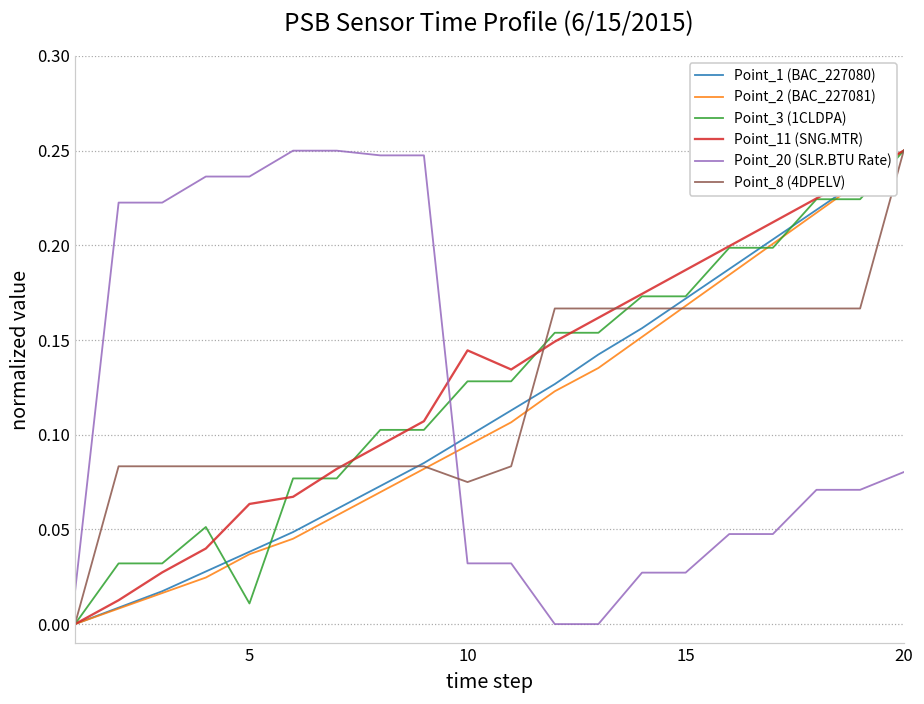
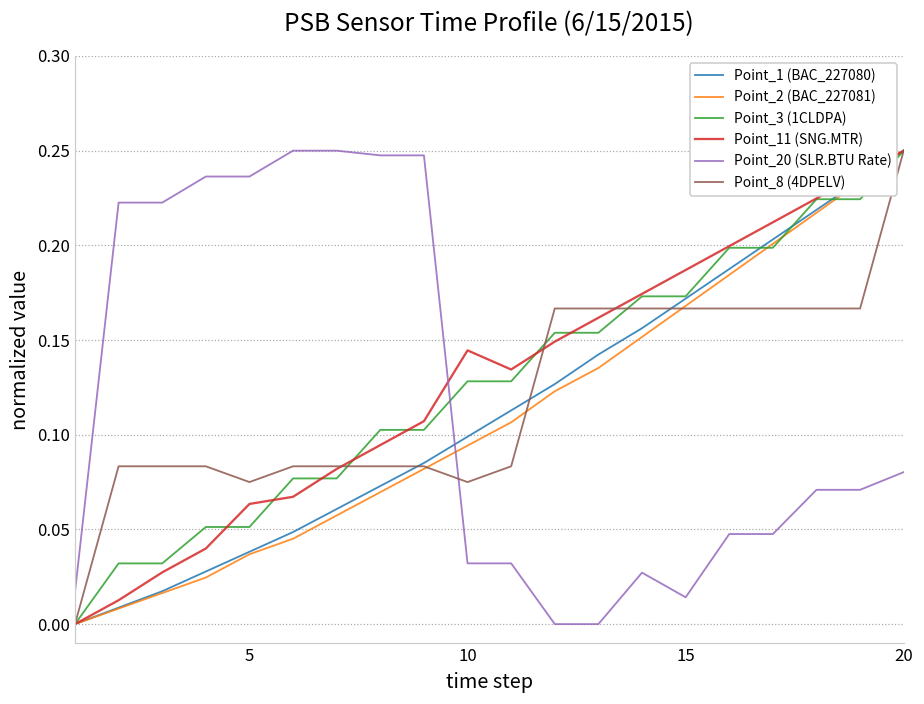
  {
    "Point_1 (BAC_227080)": {
      "10": 0.099
    },
    "Point_2 (BAC_227081)": {
      "10": 0.094
    },
    "Point_3 (1CLDPA)": {
-     "5": 0.011,
+     "5": 0.051,
      "10": 0.128
    },
    "Point_11 (SNG.MTR)": {
      "5": 0.063,
      "10": 0.145,
      "15": 0.187
    },
    "Point_20 (SLR.BTU Rate)": {
      "5": 0.236,
      "10": 0.032,
-     "15": 0.027,
+     "15": 0.014,
      "20": 0.080
    },
    "Point_8 (4DPELV)": {
-     "5": 0.083,
+     "5": 0.075,
      "10": 0.075
    }
  }
